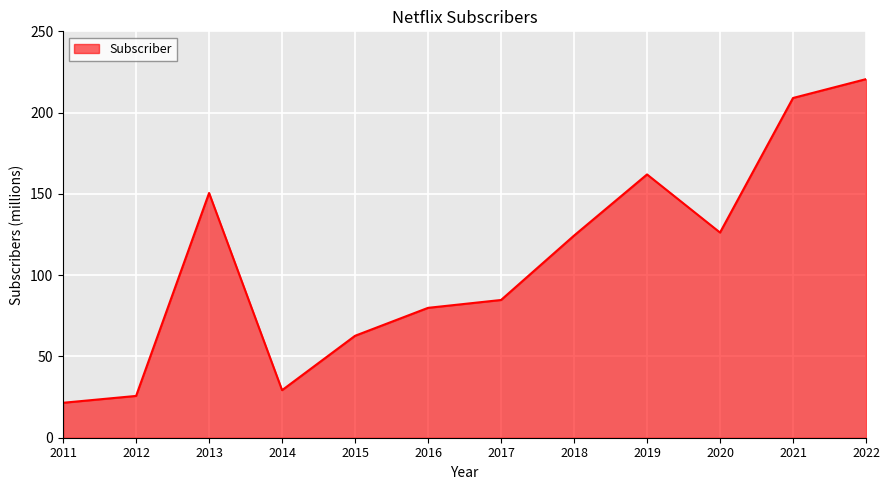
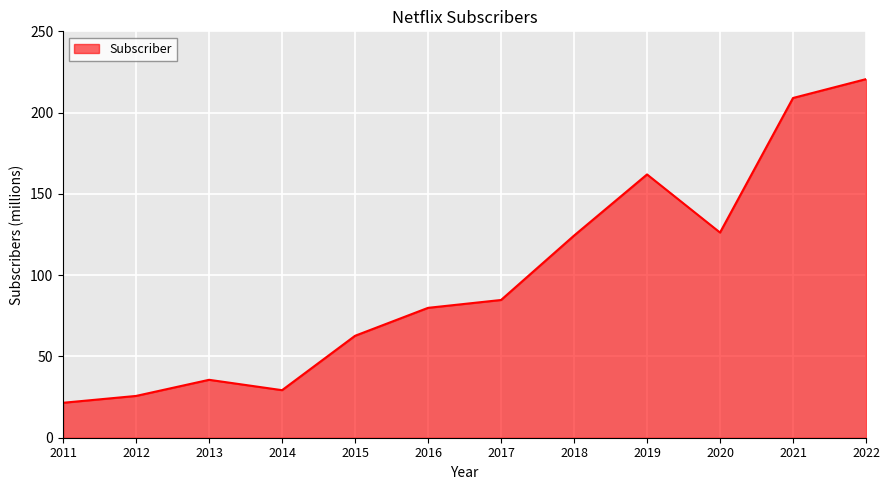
  {
    "2011": 22,
    "2012": 26,
-   "2013": 151,
+   "2013": 36,
    "2014": 29,
    "2015": 63,
    "2016": 80,
    "2017": 85,
    "2018": 124,
    "2019": 162,
    "2020": 126,
    "2021": 209,
    "2022": 221
  }
